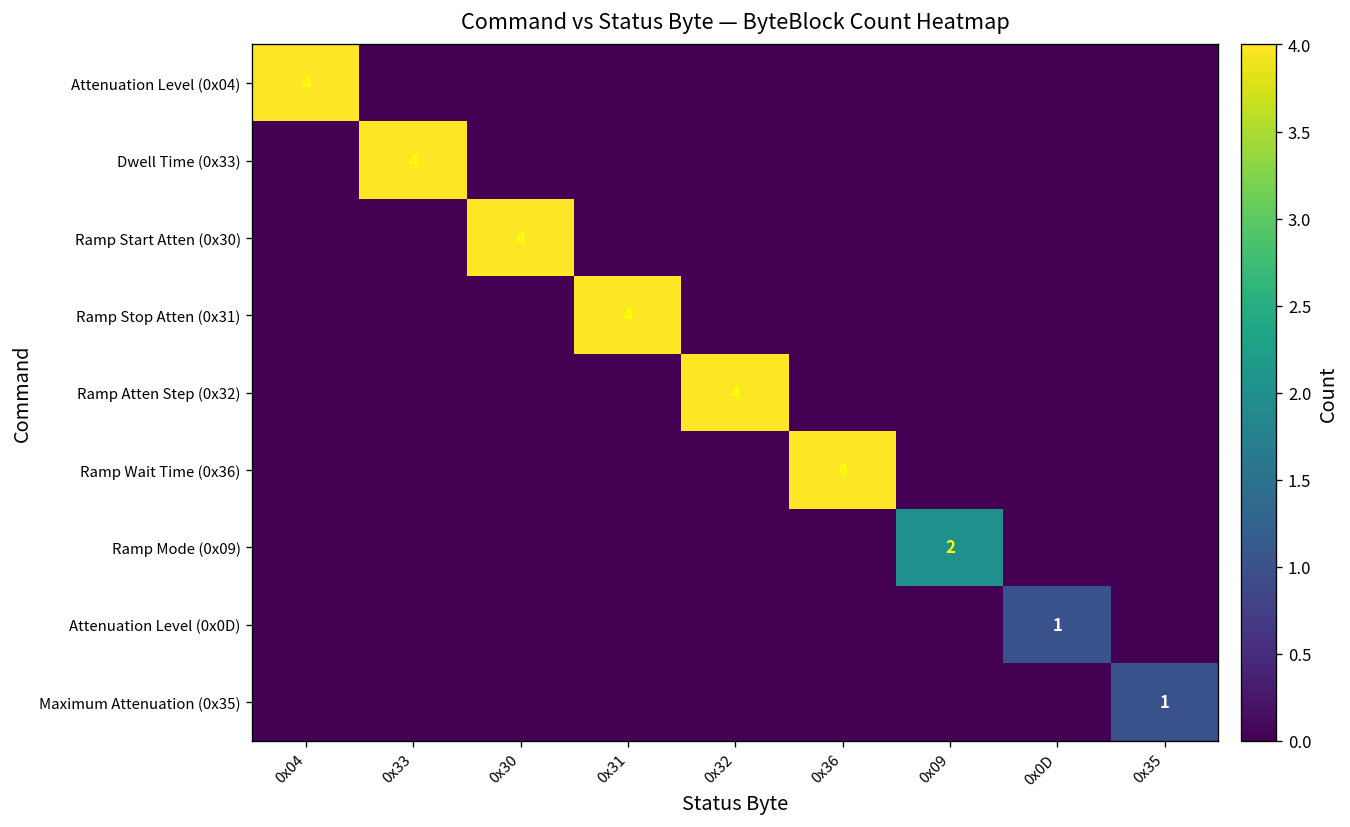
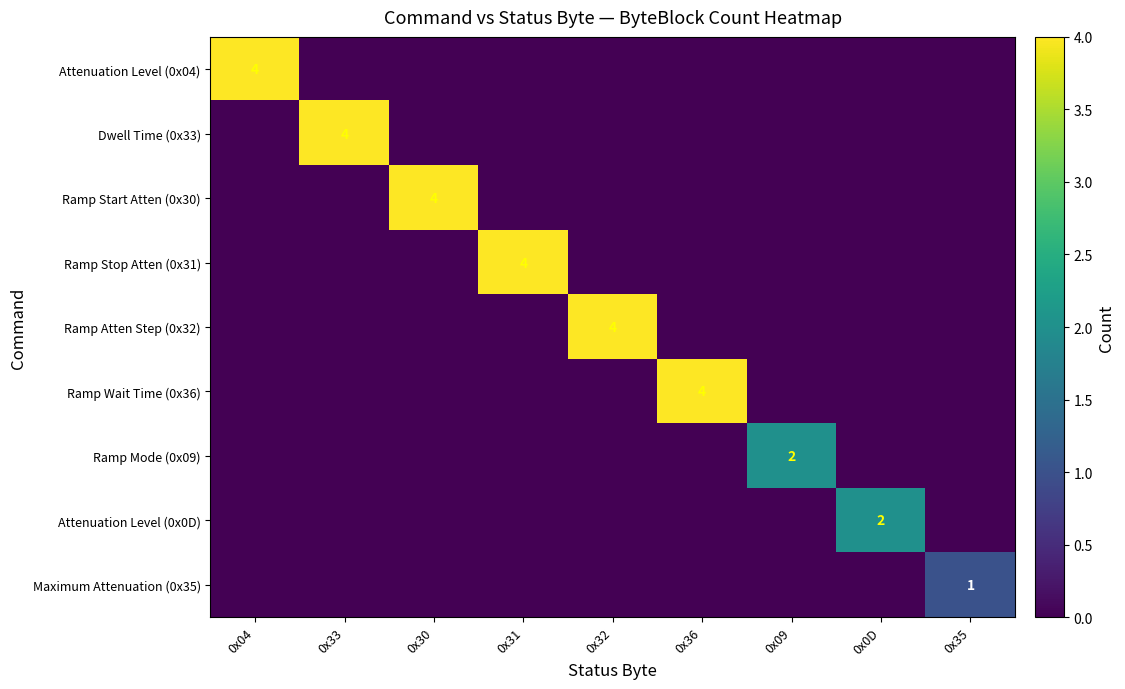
  {
    "Ramp Mode (0x09)": {
      "0x09": 2
    },
    "Attenuation Level (0x0D)": {
-     "0x0D": 1
+     "0x0D": 2
    },
    "Maximum Attenuation (0x35)": {
      "0x35": 1
    }
  }
